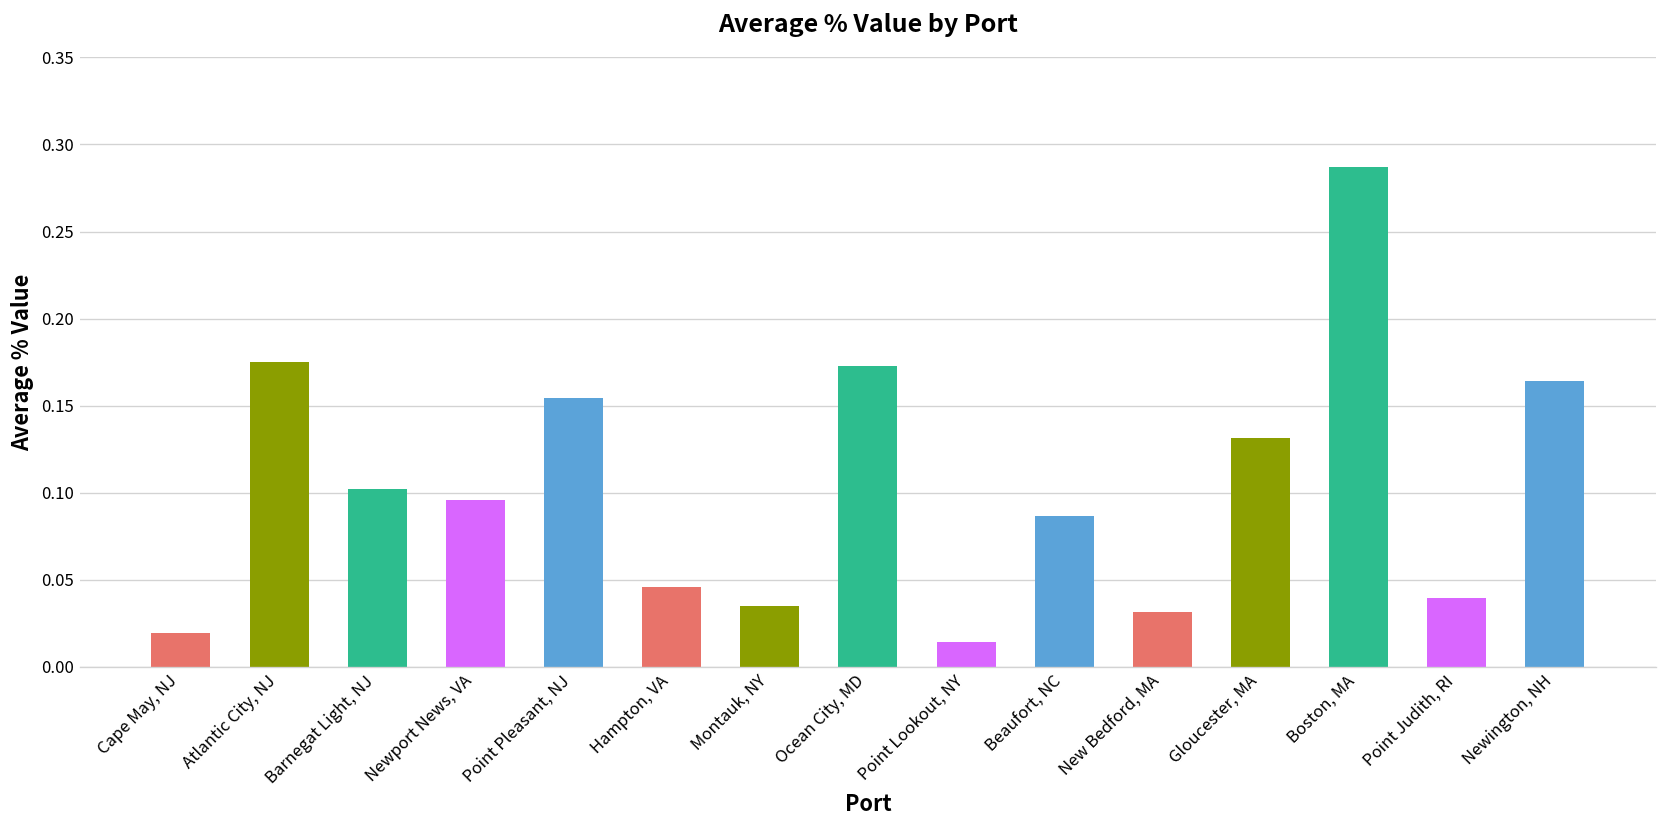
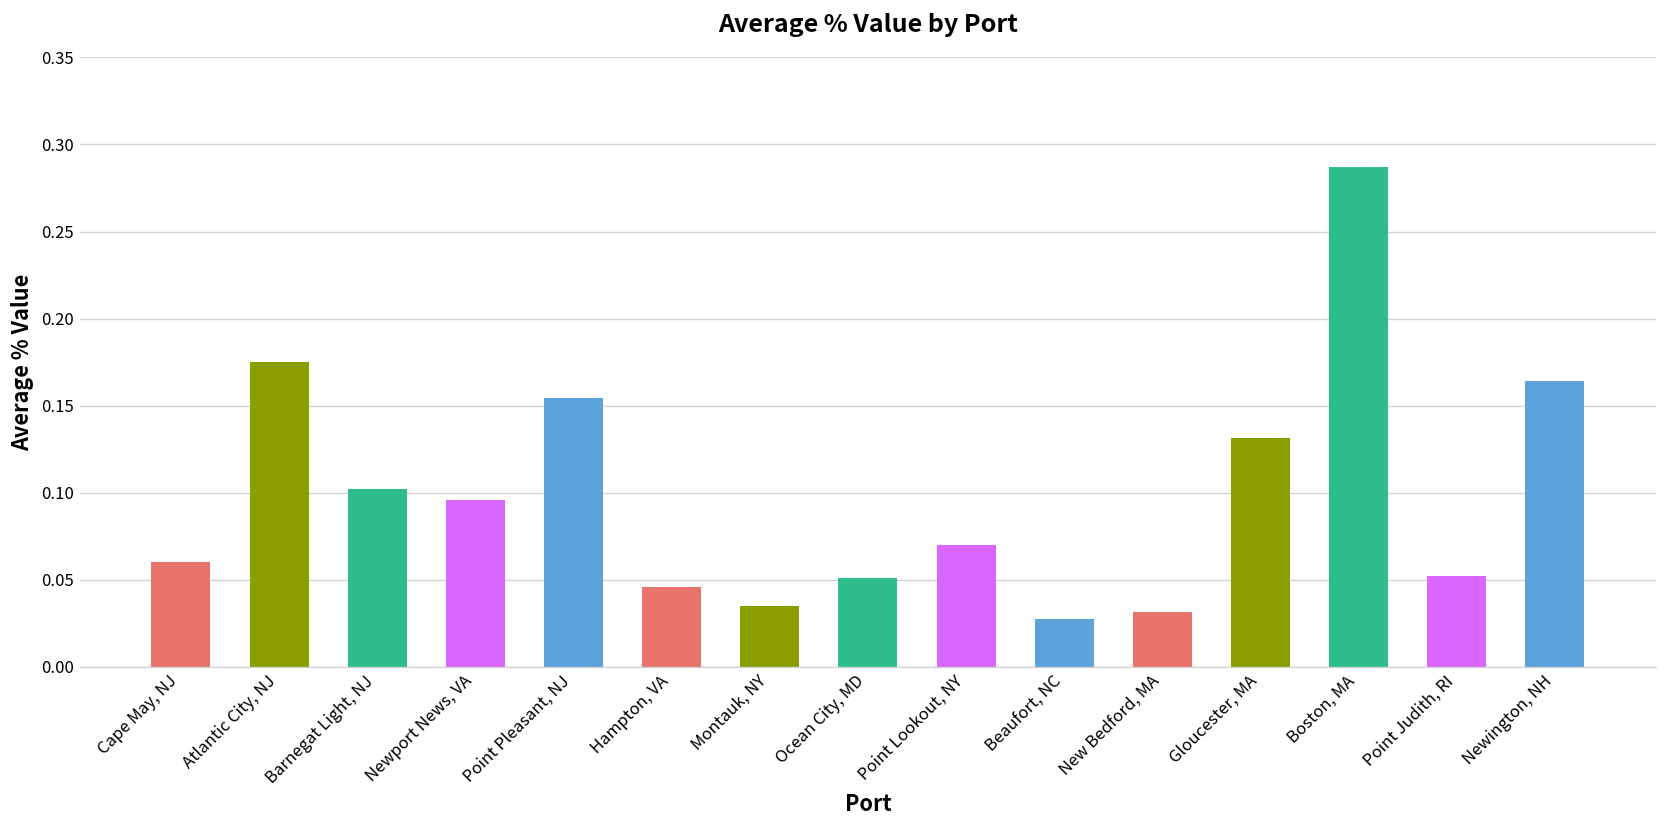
  {
-   "Cape May, NJ": 0.020,
+   "Cape May, NJ": 0.060,
    "Atlantic City, NJ": 0.175,
    "Barnegat Light, NJ": 0.102,
    "Newport News, VA": 0.096,
    "Point Pleasant, NJ": 0.155,
    "Hampton, VA": 0.046,
    "Montauk, NY": 0.035,
-   "Ocean City, MD": 0.173,
-   "Point Lookout, NY": 0.014,
-   "Beaufort, NC": 0.087,
+   "Ocean City, MD": 0.051,
+   "Point Lookout, NY": 0.070,
+   "Beaufort, NC": 0.027,
    "New Bedford, MA": 0.032,
    "Gloucester, MA": 0.131,
    "Boston, MA": 0.287,
-   "Point Judith, RI": 0.040,
+   "Point Judith, RI": 0.052,
    "Newington, NH": 0.164
  }
